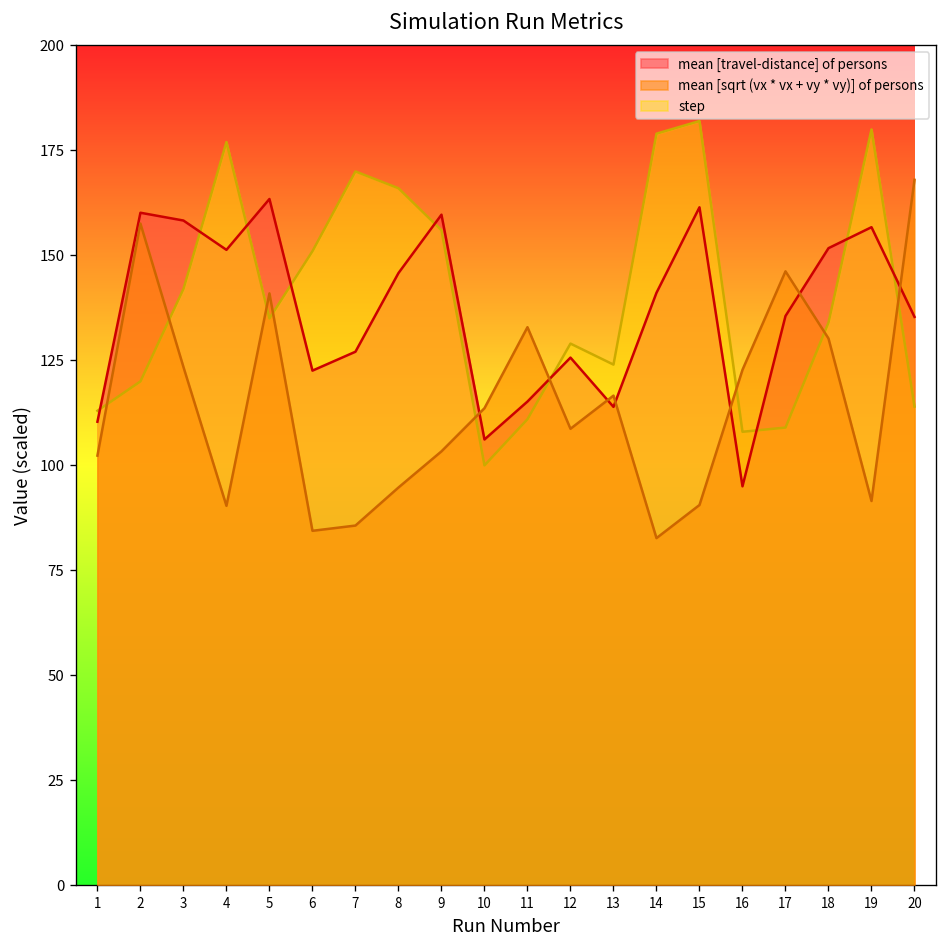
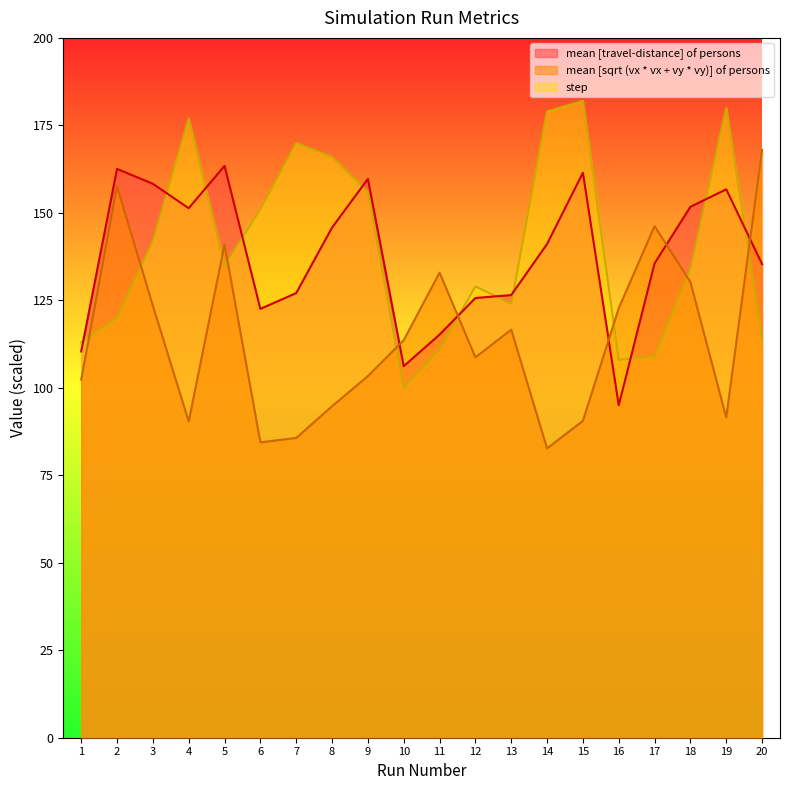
  {
    "mean [travel-distance] of persons": {
      "1": 110,
-     "2": 160,
+     "2": 163,
      "3": 158,
      "4": 151,
      "5": 163,
      "6": 123,
      "7": 127,
      "8": 146,
      "9": 160,
      "10": 106,
      "11": 115,
      "12": 126,
-     "13": 114,
+     "13": 127,
      "14": 141,
      "15": 161,
      "16": 95,
      "17": 136,
      "18": 152,
      "19": 157,
      "20": 135
    }
  }
